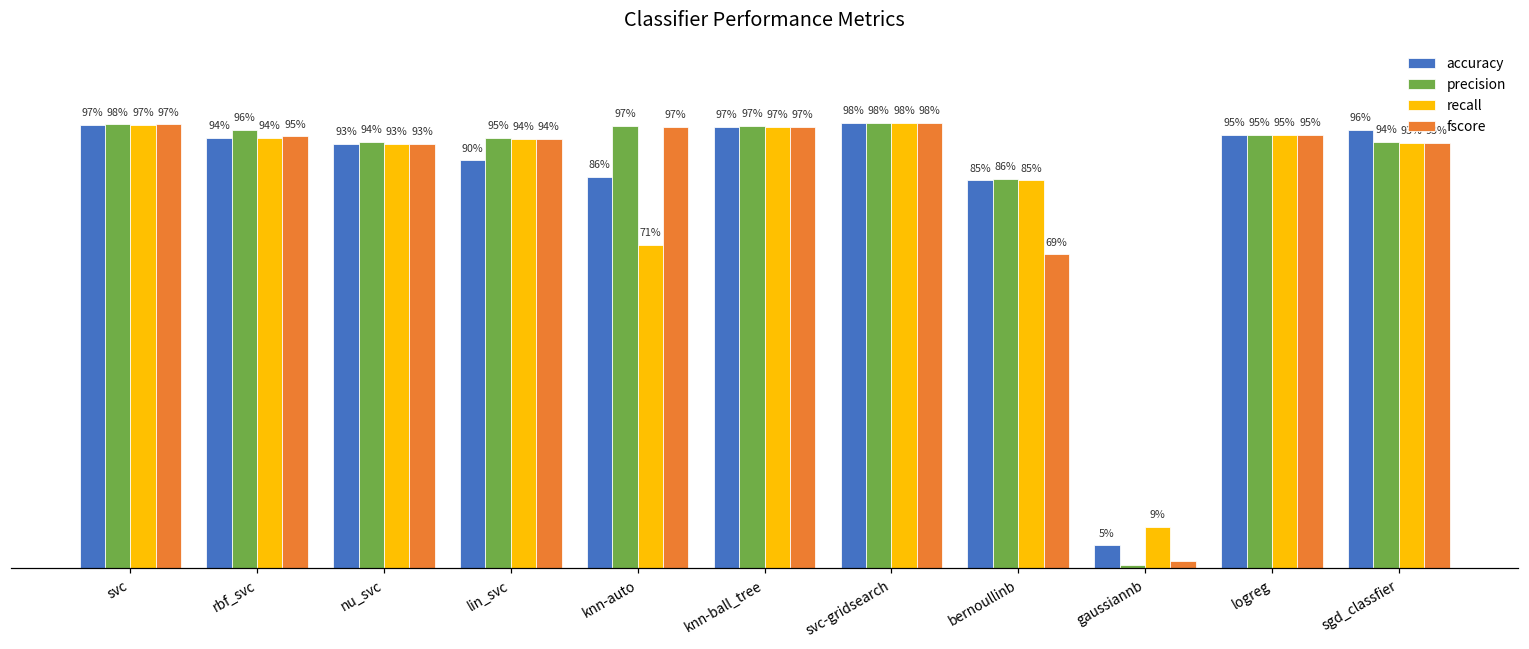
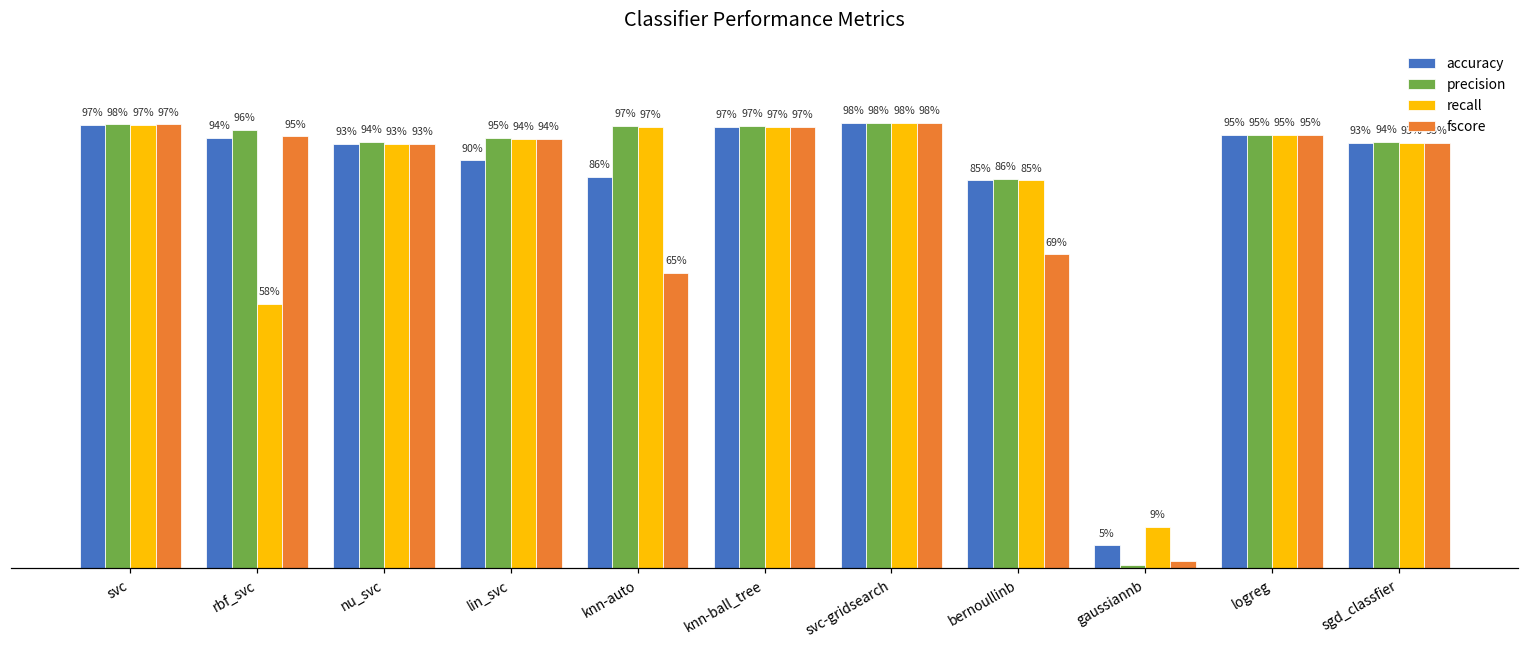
  {
    "accuracy": {
      "svc": "97%",
      "rbf_svc": "94%",
      "nu_svc": "93%",
      "lin_svc": "90%",
      "knn-auto": "86%",
      "knn-ball_tree": "97%",
      "svc-gridsearch": "98%",
      "bernoullinb": "85%",
      "gaussiannb": "5%",
      "logreg": "95%",
-     "sgd_classfier": "96%"
+     "sgd_classfier": "93%"
    },
    "precision": {
      "svc": "98%",
      "rbf_svc": "96%",
      "nu_svc": "94%",
      "lin_svc": "95%",
      "knn-auto": "97%",
      "knn-ball_tree": "97%",
      "svc-gridsearch": "98%",
      "bernoullinb": "86%",
      "logreg": "95%",
      "sgd_classfier": "94%"
    },
    "recall": {
      "svc": "97%",
-     "rbf_svc": "94%",
+     "rbf_svc": "58%",
      "nu_svc": "93%",
      "lin_svc": "94%",
-     "knn-auto": "71%",
+     "knn-auto": "97%",
      "knn-ball_tree": "97%",
      "svc-gridsearch": "98%",
      "bernoullinb": "85%",
      "gaussiannb": "9%",
      "logreg": "95%",
      "sgd_classfier": "93%"
    },
    "fscore": {
      "svc": "97%",
      "rbf_svc": "95%",
      "nu_svc": "93%",
      "lin_svc": "94%",
-     "knn-auto": "97%",
+     "knn-auto": "65%",
      "knn-ball_tree": "97%",
      "svc-gridsearch": "98%",
      "bernoullinb": "69%",
      "logreg": "95%",
      "sgd_classfier": "93%"
    }
  }
